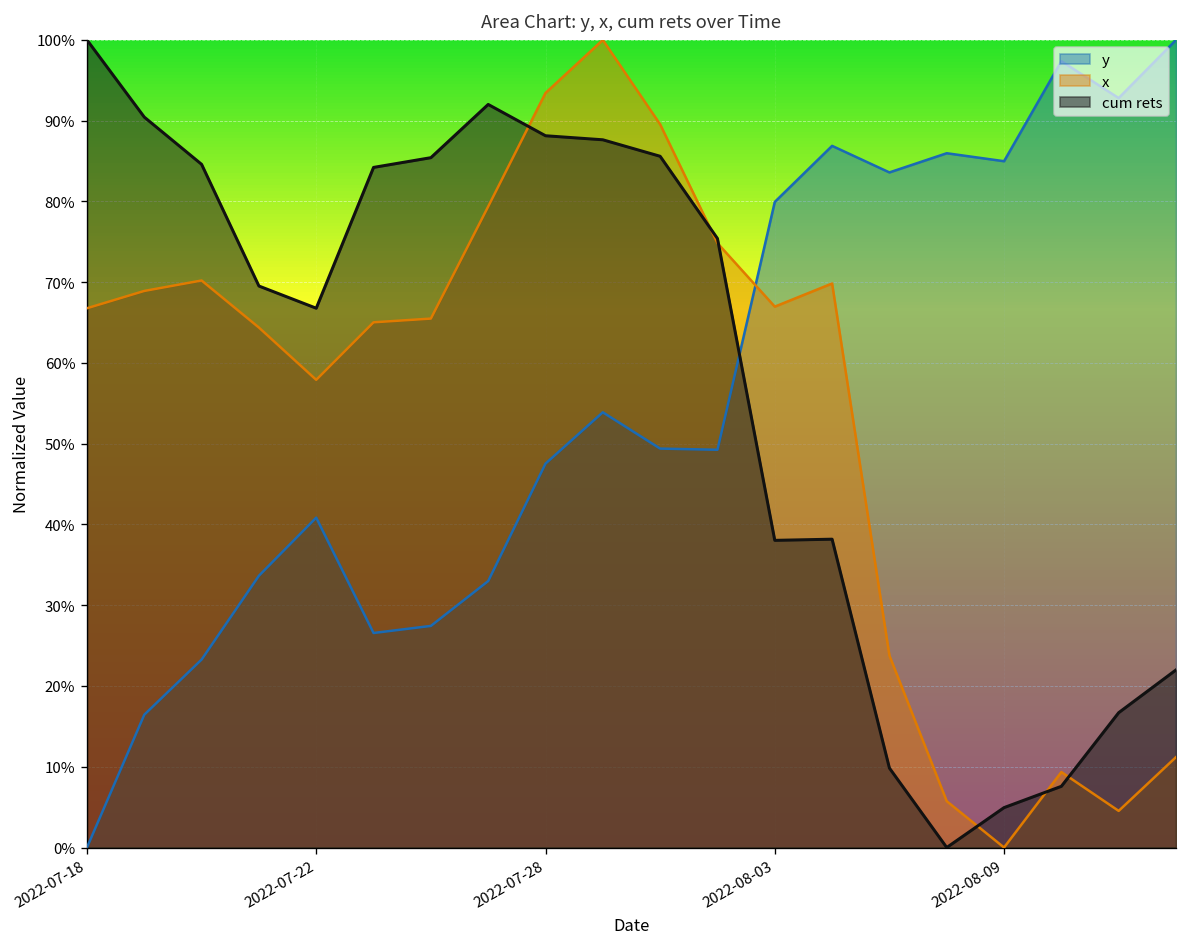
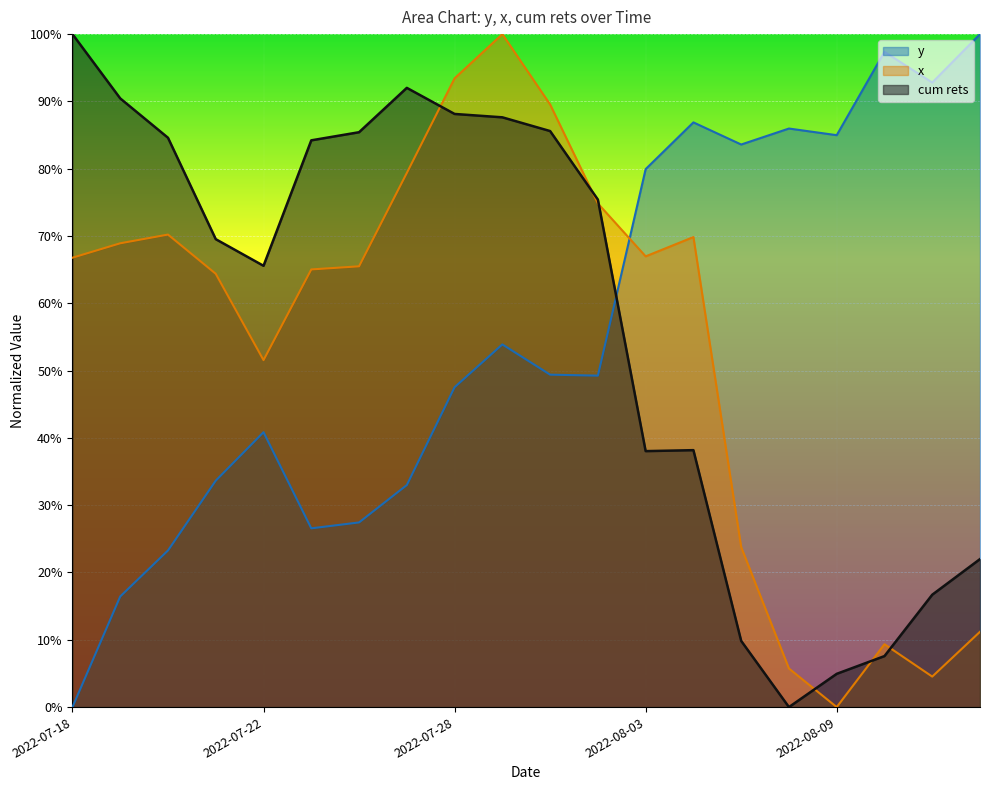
  {
    "y": {
      "2022-07-18": "0%",
      "2022-07-22": "41%",
      "2022-07-28": "48%",
      "2022-08-03": "80%",
      "2022-08-09": "85%"
    },
    "x": {
      "2022-07-18": "67%",
-     "2022-07-22": "58%",
+     "2022-07-22": "52%",
      "2022-07-28": "93%",
      "2022-08-03": "67%",
      "2022-08-09": "0%"
    },
    "cum rets": {
      "2022-07-18": "100%",
-     "2022-07-22": "67%",
+     "2022-07-22": "66%",
      "2022-07-28": "88%",
      "2022-08-03": "38%",
      "2022-08-09": "5%"
    }
  }
